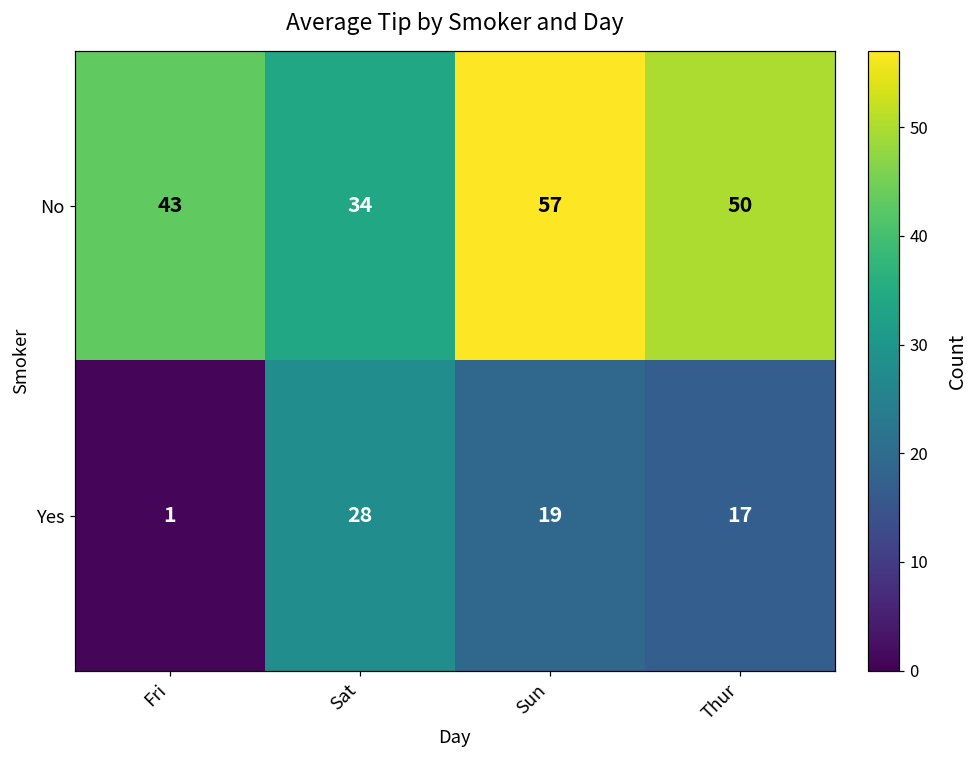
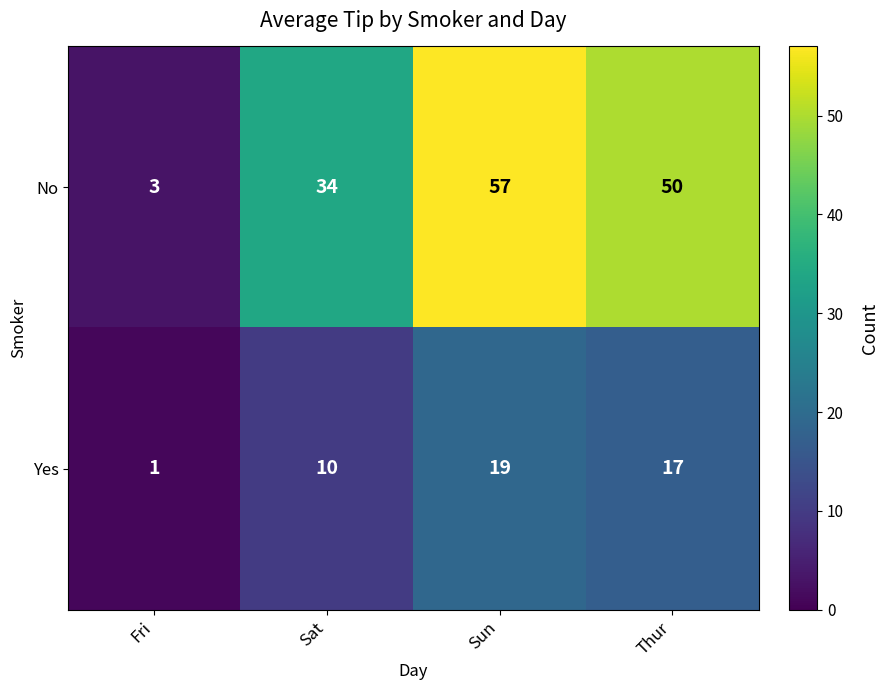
  {
    "No": {
-     "Fri": 43,
+     "Fri": 3,
      "Sat": 34,
      "Sun": 57,
      "Thur": 50
    },
    "Yes": {
      "Fri": 1,
-     "Sat": 28,
+     "Sat": 10,
      "Sun": 19,
      "Thur": 17
    }
  }
